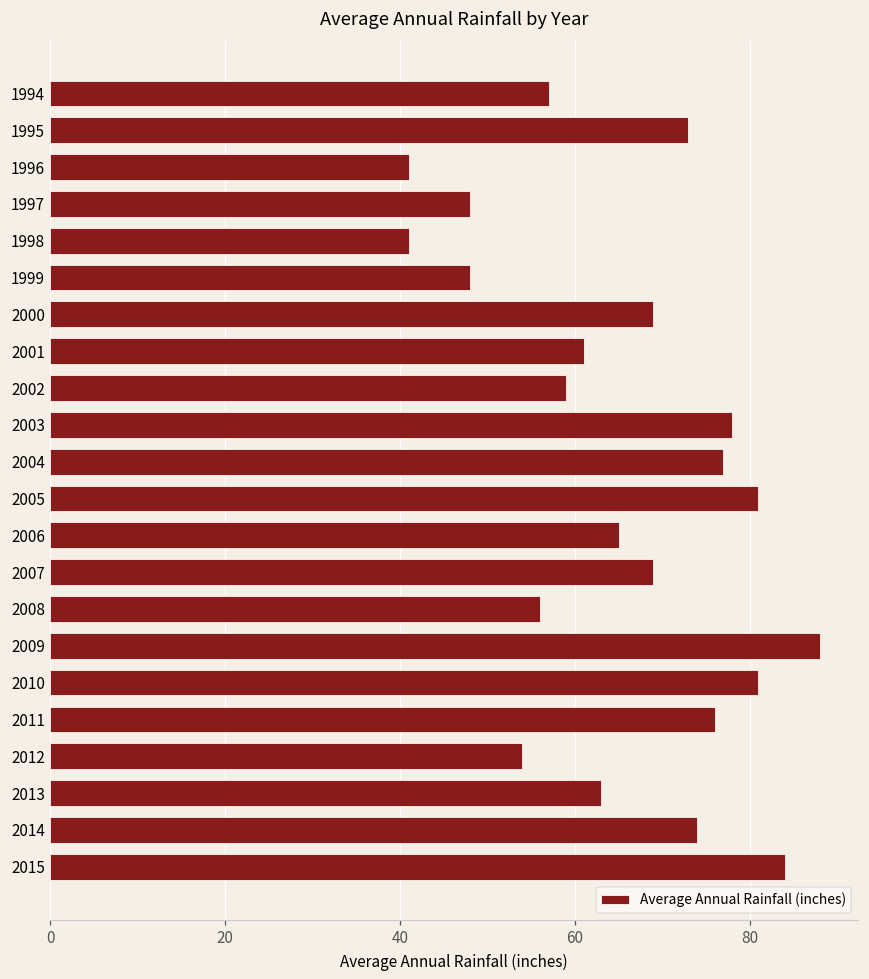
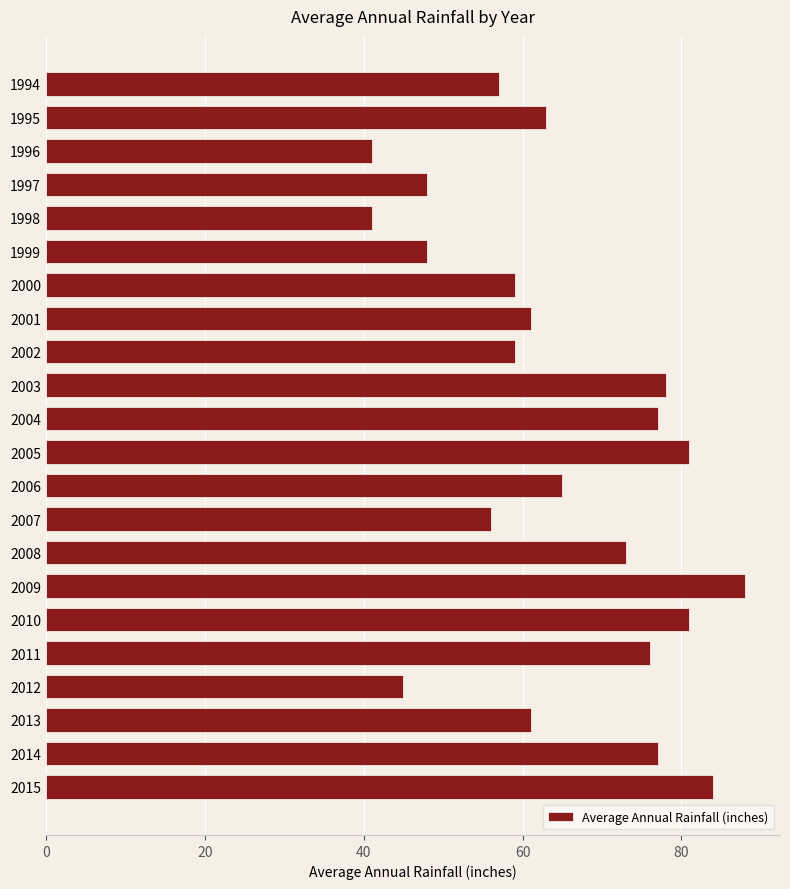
  {
    "1994": 57,
-   "1995": 73,
+   "1995": 63,
    "1996": 41,
    "1997": 48,
    "1998": 41,
    "1999": 48,
-   "2000": 69,
+   "2000": 59,
    "2001": 61,
    "2002": 59,
    "2003": 78,
    "2004": 77,
    "2005": 81,
    "2006": 65,
-   "2007": 69,
-   "2008": 56,
+   "2007": 56,
+   "2008": 73,
    "2009": 88,
    "2010": 81,
    "2011": 76,
-   "2012": 54,
-   "2013": 63,
-   "2014": 74,
+   "2012": 45,
+   "2013": 61,
+   "2014": 77,
    "2015": 84
  }
